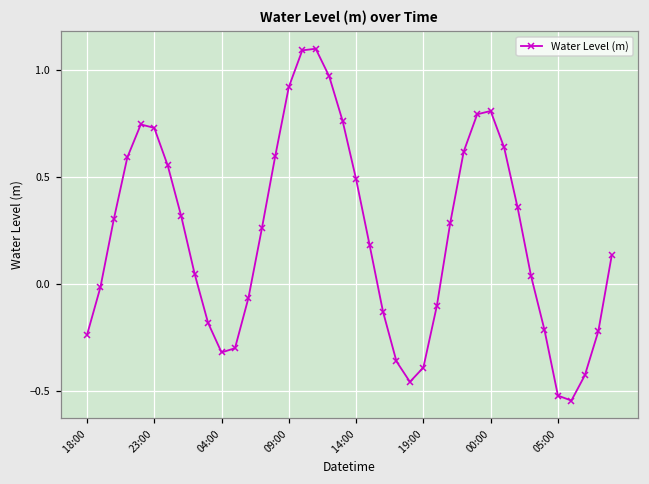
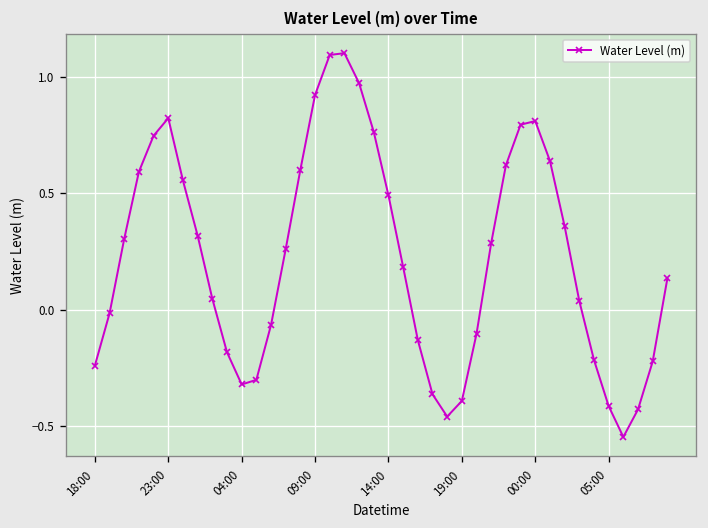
  {
    "18:00": -0.24,
-   "23:00": 0.73,
+   "23:00": 0.82,
    "04:00": -0.32,
    "09:00": 0.92,
    "14:00": 0.49,
    "19:00": -0.39,
    "00:00": 0.81,
-   "05:00": -0.52
+   "05:00": -0.41
  }
